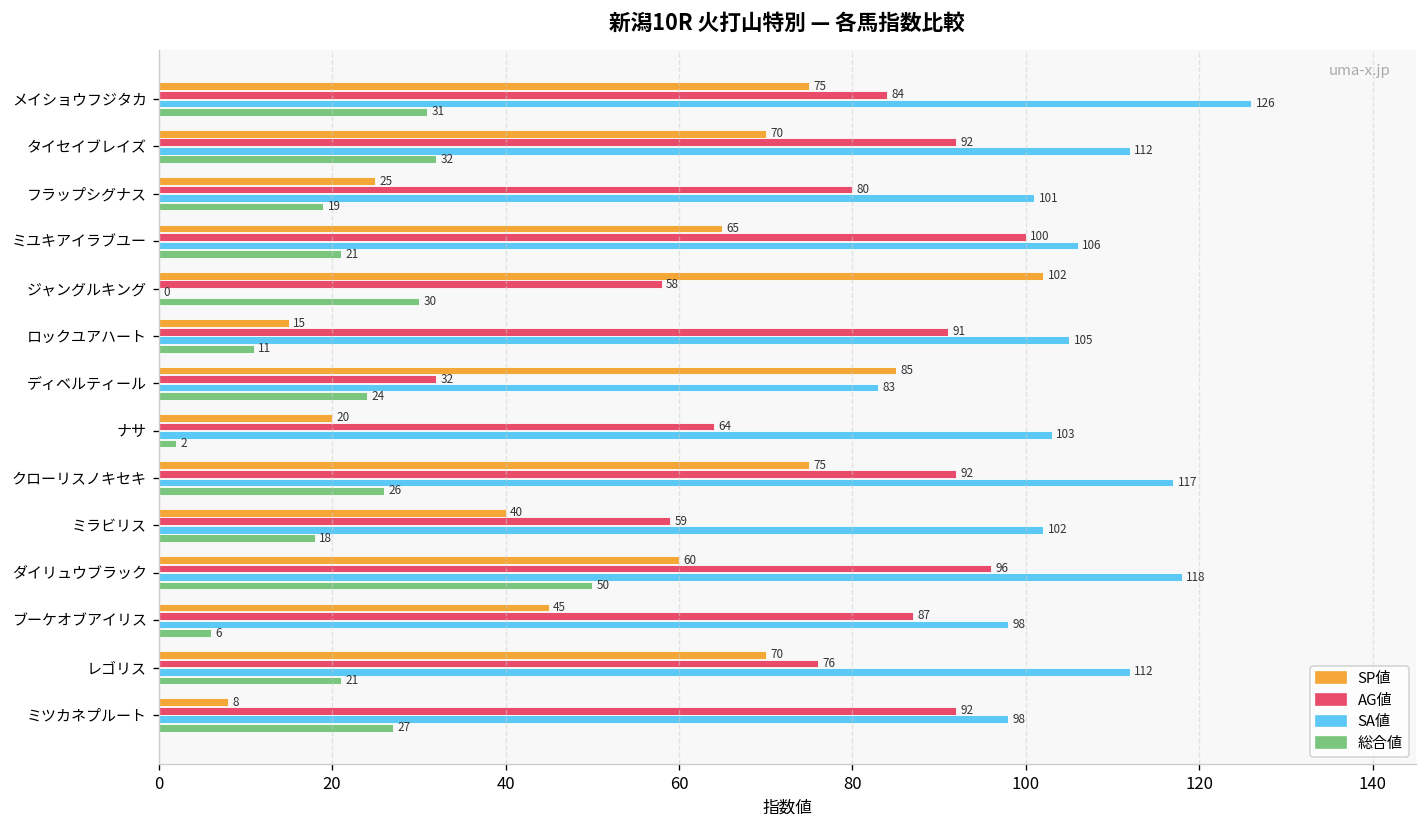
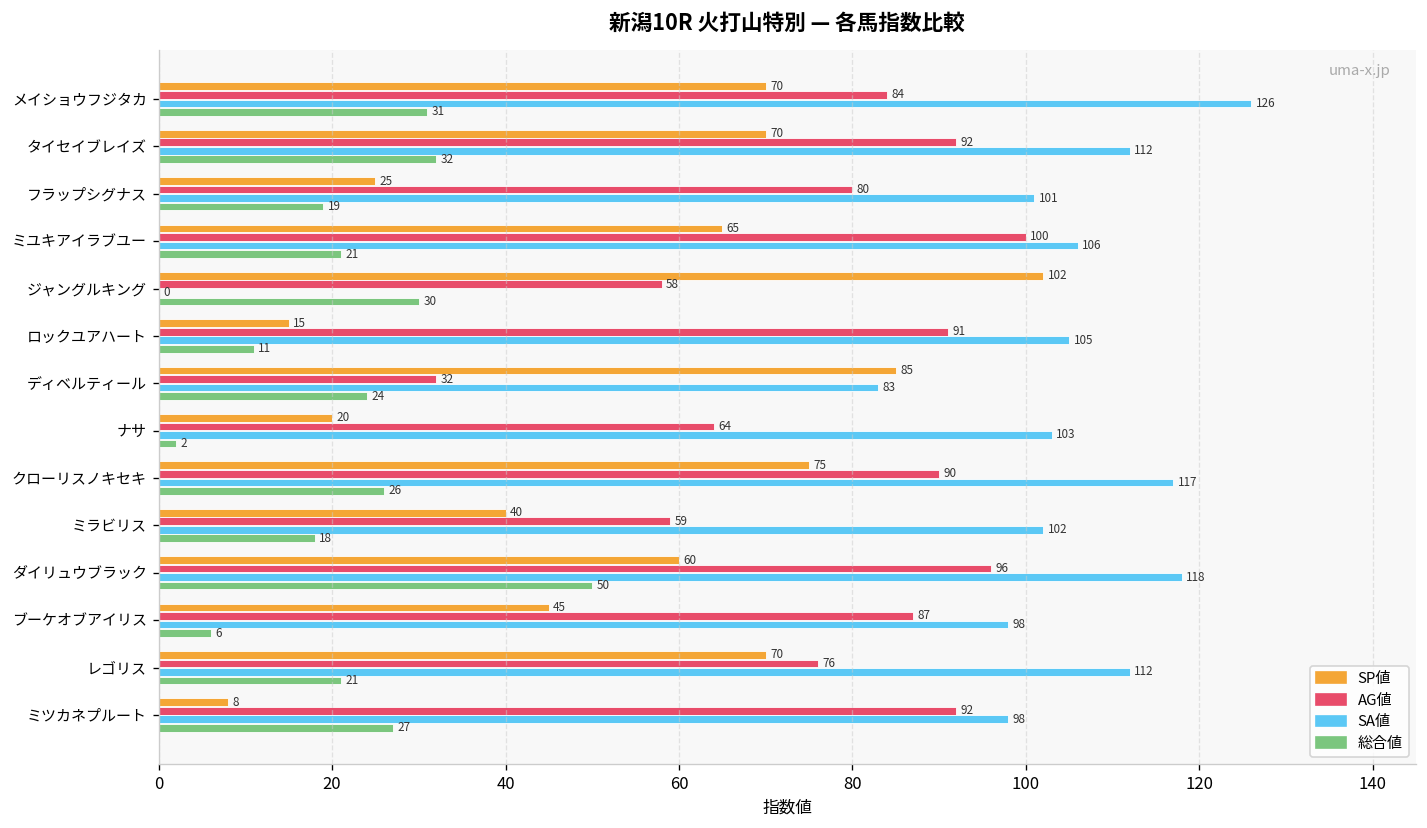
  {
    "SP値": {
-     "メイショウフジタカ": 75,
+     "メイショウフジタカ": 70,
      "タイセイブレイズ": 70,
      "フラップシグナス": 25,
      "ミユキアイラブユー": 65,
      "ジャングルキング": 102,
      "ロックユアハート": 15,
      "ディベルティール": 85,
      "ナサ": 20,
      "クローリスノキセキ": 75,
      "ミラビリス": 40,
      "ダイリュウブラック": 60,
      "ブーケオブアイリス": 45,
      "レゴリス": 70,
      "ミツカネプルート": 8
    },
    "AG値": {
      "メイショウフジタカ": 84,
      "タイセイブレイズ": 92,
      "フラップシグナス": 80,
      "ミユキアイラブユー": 100,
      "ジャングルキング": 58,
      "ロックユアハート": 91,
      "ディベルティール": 32,
      "ナサ": 64,
-     "クローリスノキセキ": 92,
+     "クローリスノキセキ": 90,
      "ミラビリス": 59,
      "ダイリュウブラック": 96,
      "ブーケオブアイリス": 87,
      "レゴリス": 76,
      "ミツカネプルート": 92
    },
    "SA値": {
      "メイショウフジタカ": 126,
      "タイセイブレイズ": 112,
      "フラップシグナス": 101,
      "ミユキアイラブユー": 106,
      "ジャングルキング": 0,
      "ロックユアハート": 105,
      "ディベルティール": 83,
      "ナサ": 103,
      "クローリスノキセキ": 117,
      "ミラビリス": 102,
      "ダイリュウブラック": 118,
      "ブーケオブアイリス": 98,
      "レゴリス": 112,
      "ミツカネプルート": 98
    },
    "総合値": {
      "メイショウフジタカ": 31,
      "タイセイブレイズ": 32,
      "フラップシグナス": 19,
      "ミユキアイラブユー": 21,
      "ジャングルキング": 30,
      "ロックユアハート": 11,
      "ディベルティール": 24,
      "ナサ": 2,
      "クローリスノキセキ": 26,
      "ミラビリス": 18,
      "ダイリュウブラック": 50,
      "ブーケオブアイリス": 6,
      "レゴリス": 21,
      "ミツカネプルート": 27
    }
  }
